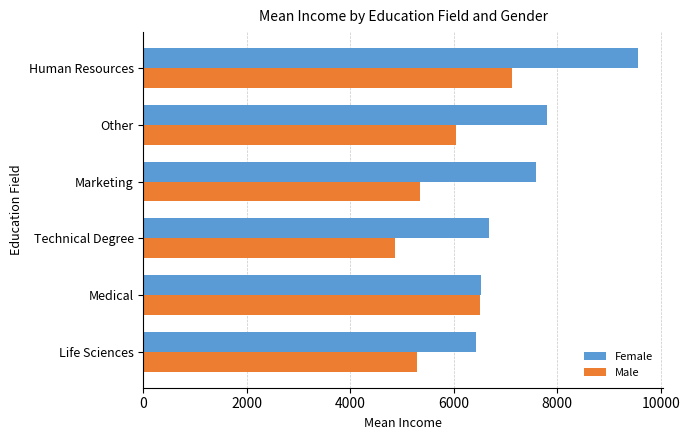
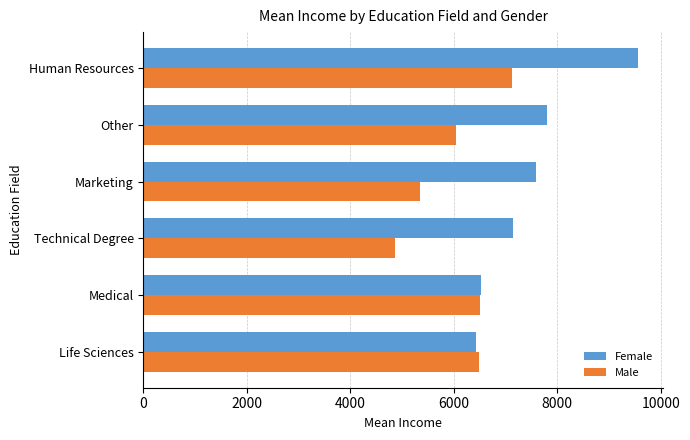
  {
    "Female": {
      "Human Resources": 9600,
      "Other": 7800,
      "Marketing": 7600,
-     "Technical Degree": 6700,
+     "Technical Degree": 7100,
      "Medical": 6500,
      "Life Sciences": 6400
    },
    "Male": {
      "Human Resources": 7100,
      "Other": 6000,
      "Marketing": 5300,
      "Technical Degree": 4900,
      "Medical": 6500,
-     "Life Sciences": 5300
+     "Life Sciences": 6500
    }
  }
